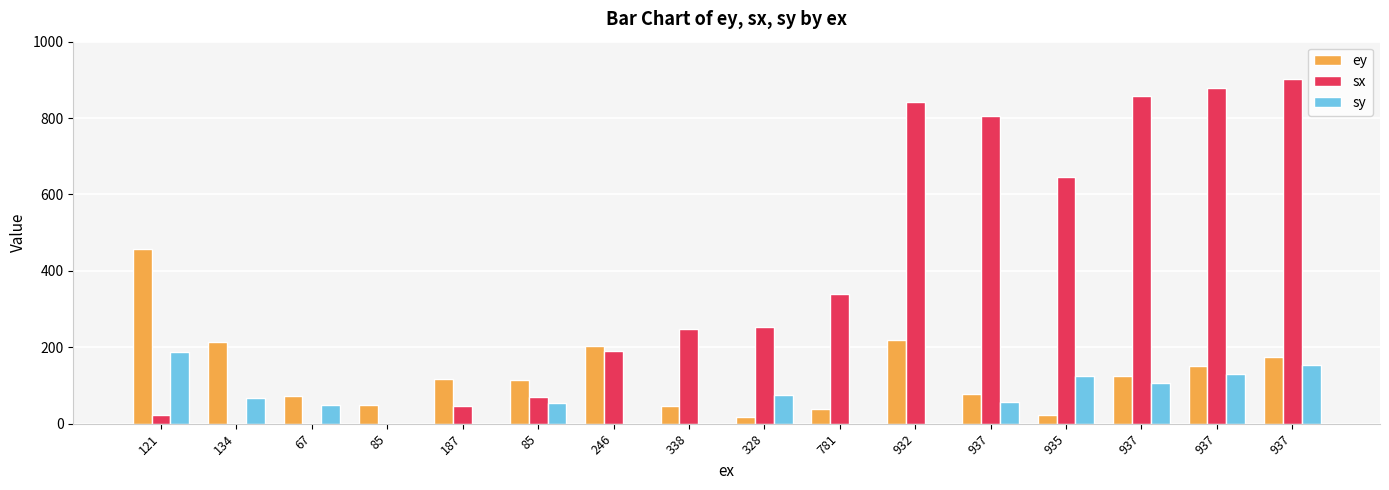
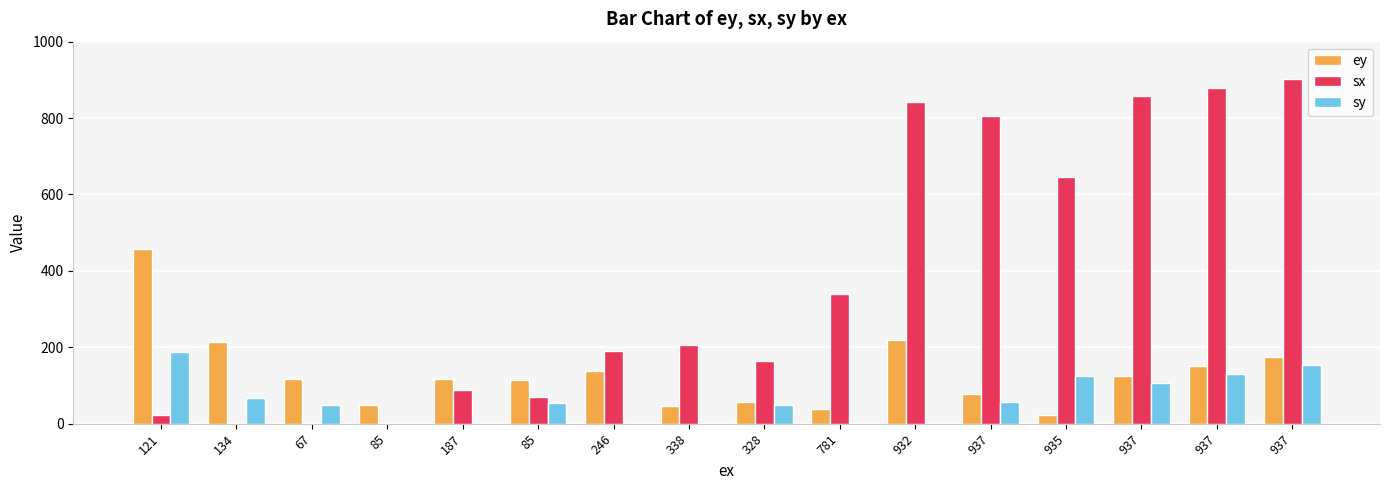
  {
    "ey": {
      "121": 460,
      "134": 210,
-     "67": 70,
+     "67": 120,
      "187": 120,
-     "246": 200,
+     "246": 140,
      "338": 50,
-     "328": 20,
+     "328": 60,
      "781": 40,
      "932": 220,
      "935": 20
    },
    "sx": {
      "121": 20,
      "134": 0,
      "67": 0,
-     "187": 50,
+     "187": 90,
      "246": 190,
-     "338": 250,
-     "328": 250,
+     "338": 210,
+     "328": 170,
      "781": 340,
      "932": 840,
      "935": 650
    },
    "sy": {
      "121": 190,
      "134": 70,
      "67": 50,
      "187": 0,
      "246": 0,
      "338": 0,
-     "328": 80,
+     "328": 50,
      "781": 0,
      "932": 0,
      "935": 120
    }
  }
